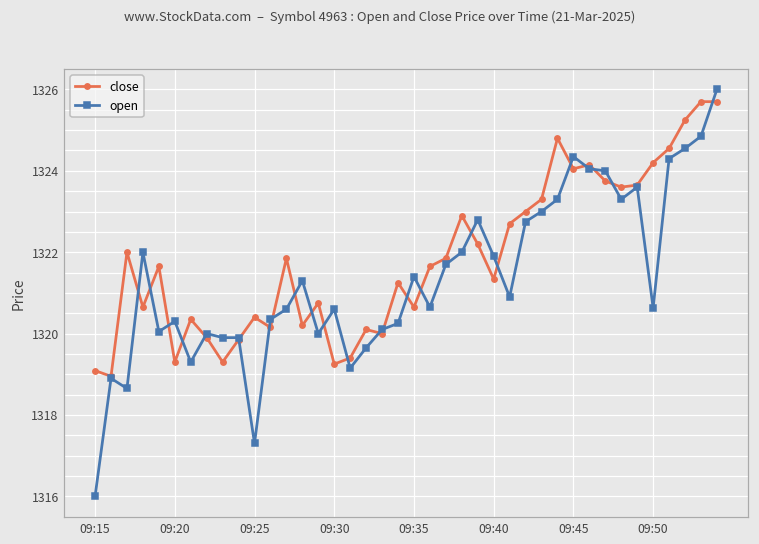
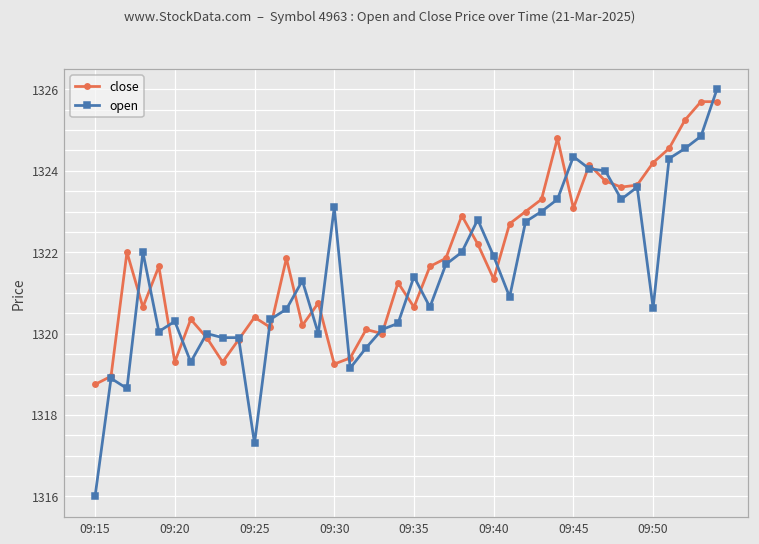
  {
    "close": {
-     "09:15": 1319.1,
+     "09:15": 1318.8,
      "09:20": 1319.3,
      "09:25": 1320.4,
      "09:30": 1319.3,
      "09:35": 1320.7,
      "09:40": 1321.3,
-     "09:45": 1324.1,
+     "09:45": 1323.1,
      "09:50": 1324.2
    },
    "open": {
      "09:15": 1316.0,
      "09:20": 1320.3,
      "09:25": 1317.3,
-     "09:30": 1320.6,
+     "09:30": 1323.1,
      "09:35": 1321.4,
      "09:40": 1321.9,
      "09:45": 1324.4,
      "09:50": 1320.6
    }
  }
